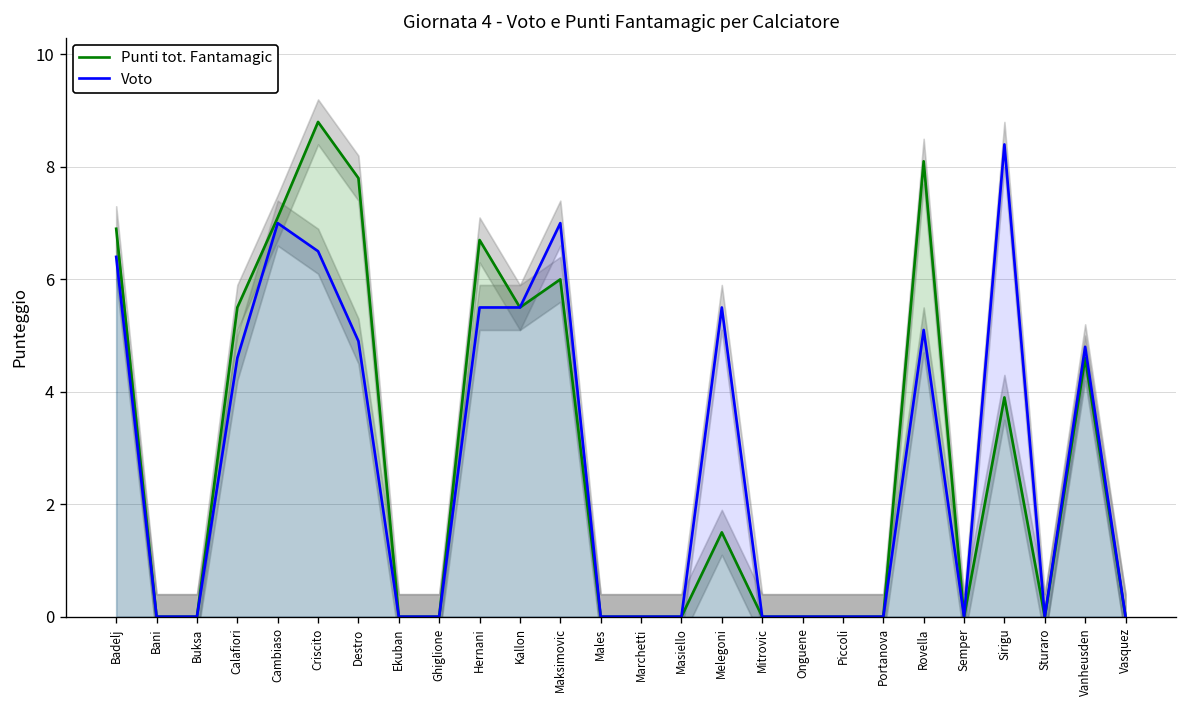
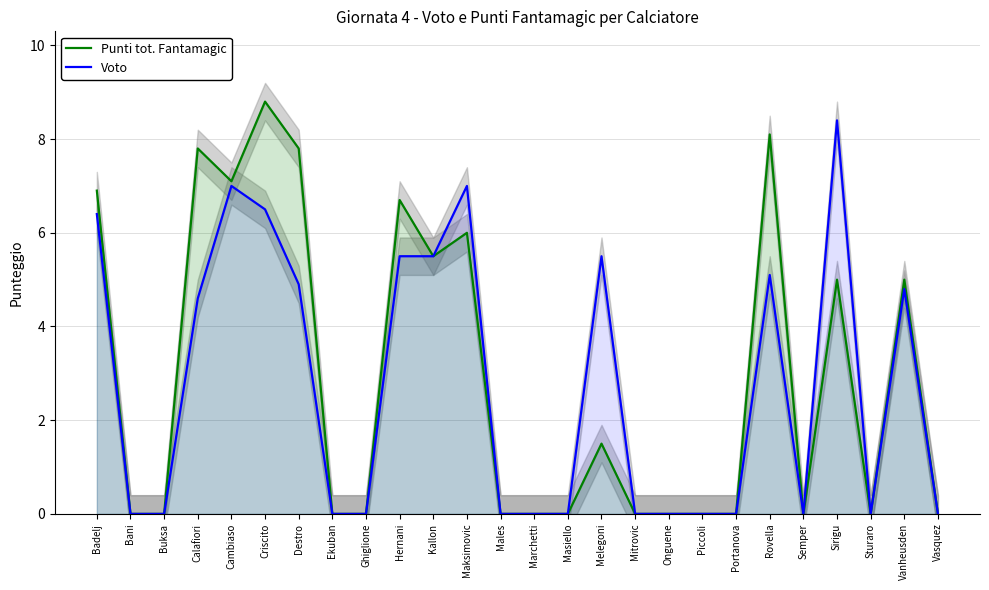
  {
    "Punti tot. Fantamagic": {
      "Badelj": 6.9,
-     "Calafiori": 5.5,
+     "Calafiori": 7.8,
      "Cambiaso": 7.1,
      "Criscito": 8.8,
      "Destro": 7.8,
      "Hernani": 6.7,
      "Maksimovic": 6.0,
      "Melegoni": 1.5,
      "Rovella": 8.1,
-     "Sirigu": 3.9,
-     "Vanheusden": 4.6
+     "Sirigu": 5.0,
+     "Vanheusden": 5.0
    },
    "Voto": {
      "Badelj": 6.4,
      "Calafiori": 4.6,
      "Cambiaso": 7.0,
      "Criscito": 6.5,
      "Destro": 4.9,
      "Hernani": 5.5,
      "Maksimovic": 7.0,
      "Melegoni": 5.5,
      "Rovella": 5.1,
      "Sirigu": 8.4,
      "Vanheusden": 4.8
    }
  }
